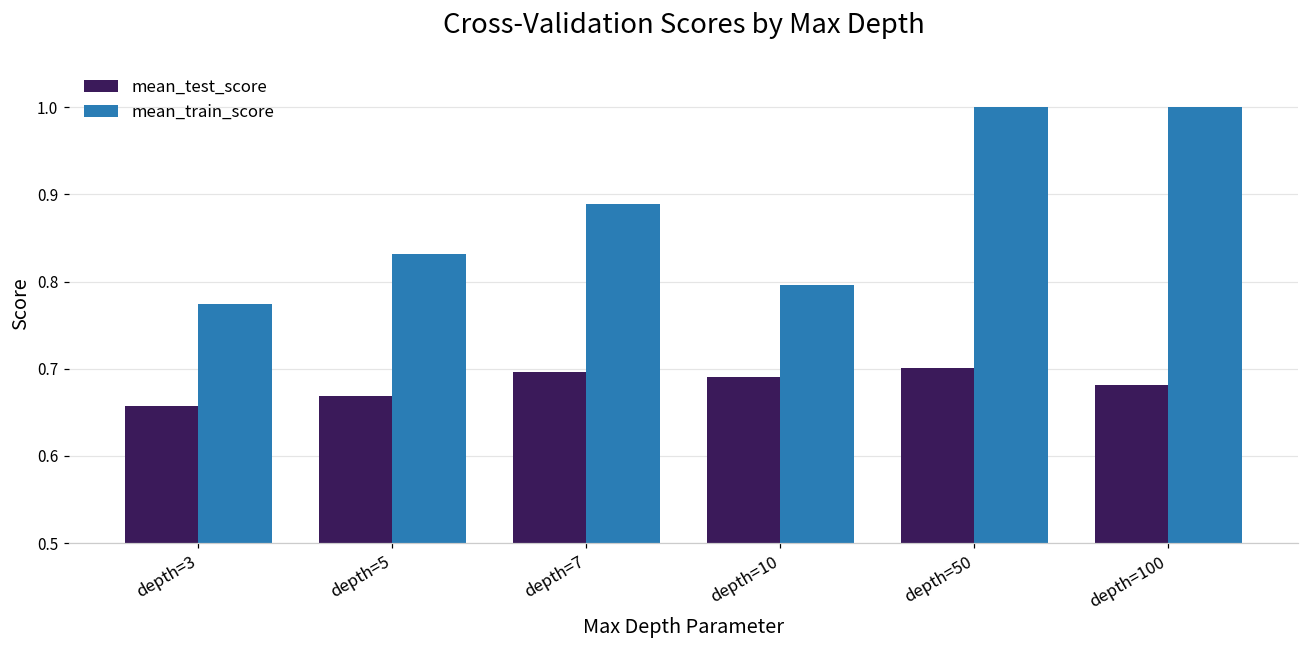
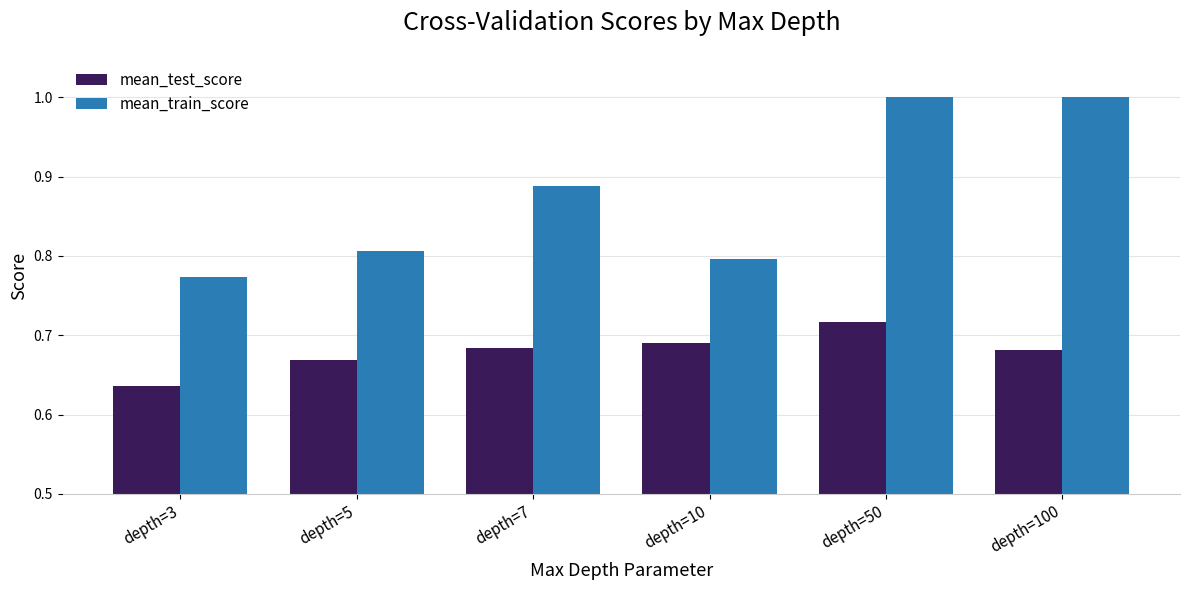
  {
    "mean_test_score": {
-     "depth=3": 0.66,
+     "depth=3": 0.64,
      "depth=5": 0.67,
-     "depth=7": 0.70,
+     "depth=7": 0.68,
      "depth=10": 0.69,
-     "depth=50": 0.70,
+     "depth=50": 0.72,
      "depth=100": 0.68
    },
    "mean_train_score": {
      "depth=3": 0.77,
-     "depth=5": 0.83,
+     "depth=5": 0.81,
      "depth=7": 0.89,
      "depth=10": 0.80,
      "depth=50": 1.00,
      "depth=100": 1.00
    }
  }
